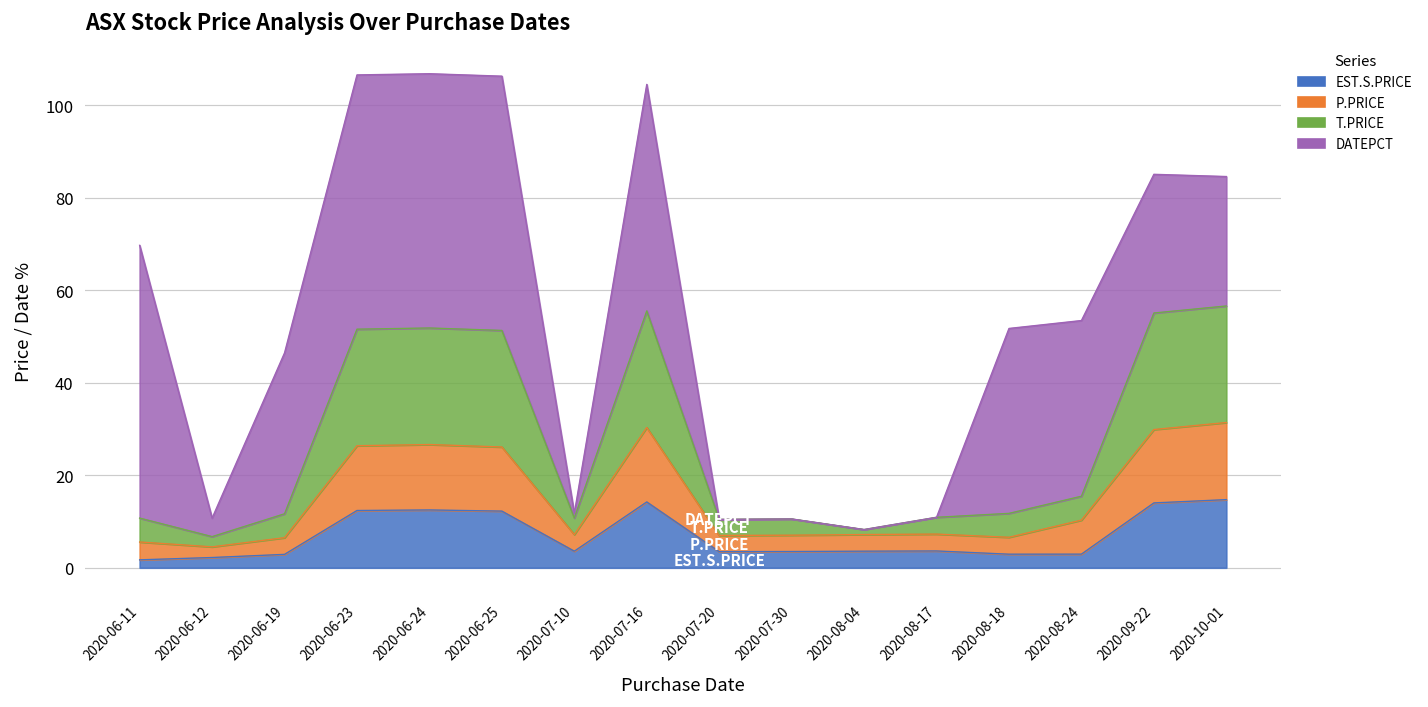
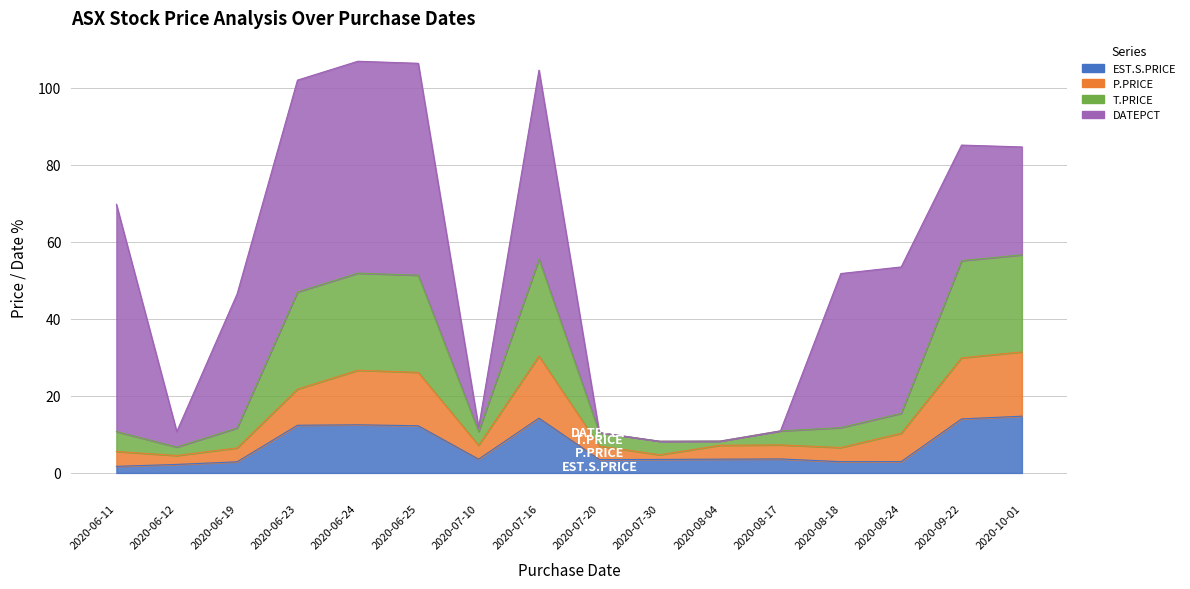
  {
    "EST.S.PRICE": {
      "2020-06-11": 2,
      "2020-06-12": 2,
      "2020-06-19": 3,
      "2020-06-23": 12,
      "2020-06-24": 13,
      "2020-06-25": 12,
      "2020-07-10": 4,
      "2020-07-16": 14,
      "2020-07-20": 3,
      "2020-07-30": 4,
      "2020-08-04": 4,
      "2020-08-17": 4,
      "2020-08-18": 3,
      "2020-08-24": 3,
      "2020-09-22": 14,
      "2020-10-01": 15
    },
    "P.PRICE": {
      "2020-06-11": 4,
      "2020-06-12": 2,
      "2020-06-19": 4,
-     "2020-06-23": 14,
+     "2020-06-23": 9,
      "2020-06-24": 14,
      "2020-06-25": 14,
      "2020-07-10": 4,
      "2020-07-16": 16,
      "2020-07-20": 4,
-     "2020-07-30": 4,
+     "2020-07-30": 1,
      "2020-08-04": 4,
      "2020-08-17": 4,
      "2020-08-18": 4,
      "2020-08-24": 7,
      "2020-09-22": 16,
      "2020-10-01": 17
    },
    "T.PRICE": {
      "2020-06-11": 5,
      "2020-06-12": 2,
      "2020-06-19": 5,
      "2020-06-23": 25,
      "2020-06-24": 25,
      "2020-06-25": 25,
      "2020-07-10": 4,
      "2020-07-16": 25,
      "2020-08-18": 5,
      "2020-08-24": 5,
      "2020-09-22": 25,
      "2020-10-01": 25
    },
    "DATEPCT": {
      "2020-06-11": 59,
      "2020-06-12": 4,
      "2020-06-19": 35,
      "2020-06-23": 55,
      "2020-06-24": 55,
      "2020-06-25": 55,
      "2020-07-10": 1,
      "2020-07-16": 49,
      "2020-08-18": 40,
      "2020-08-24": 38,
      "2020-09-22": 30,
      "2020-10-01": 28
    }
  }
